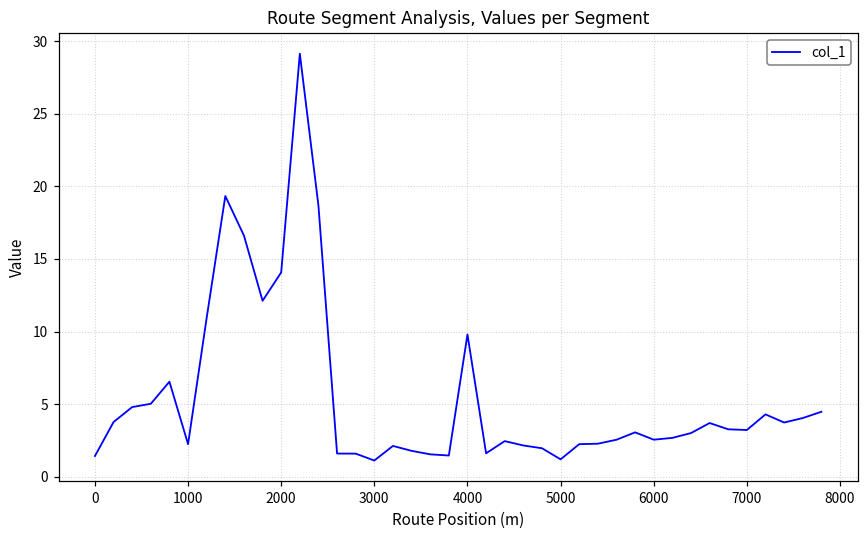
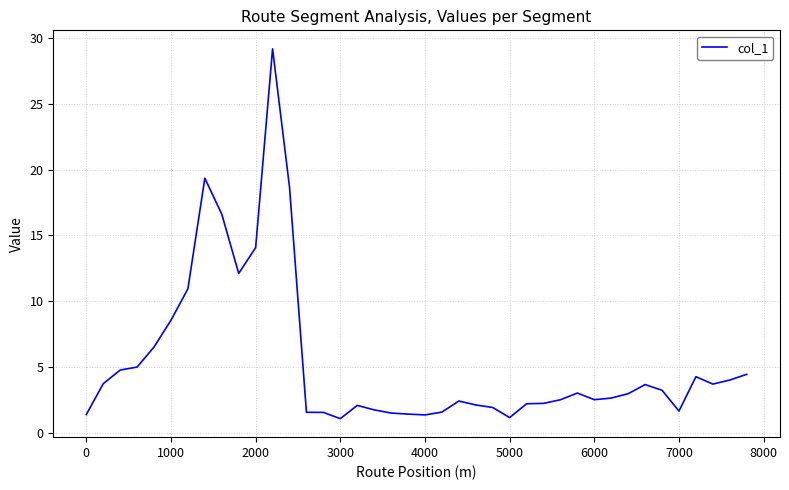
  {
    "0": 1.4,
-   "1000": 2.2,
+   "1000": 8.6,
    "2000": 14.1,
    "3000": 1.1,
-   "4000": 9.8,
+   "4000": 1.4,
    "5000": 1.2,
    "6000": 2.5,
-   "7000": 3.2
+   "7000": 1.7
  }
